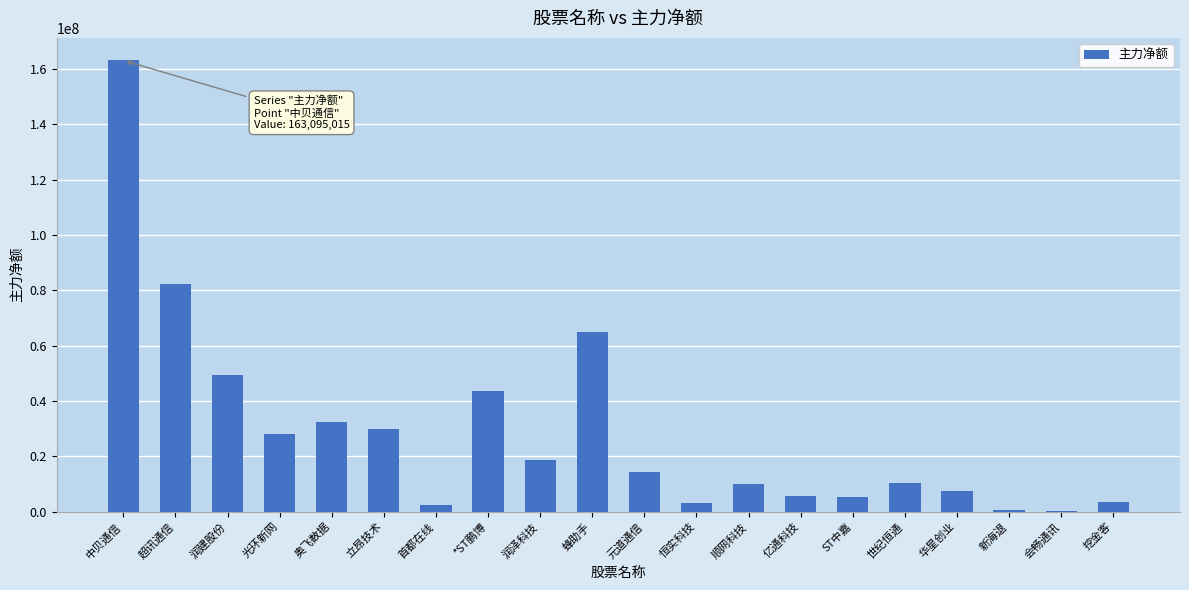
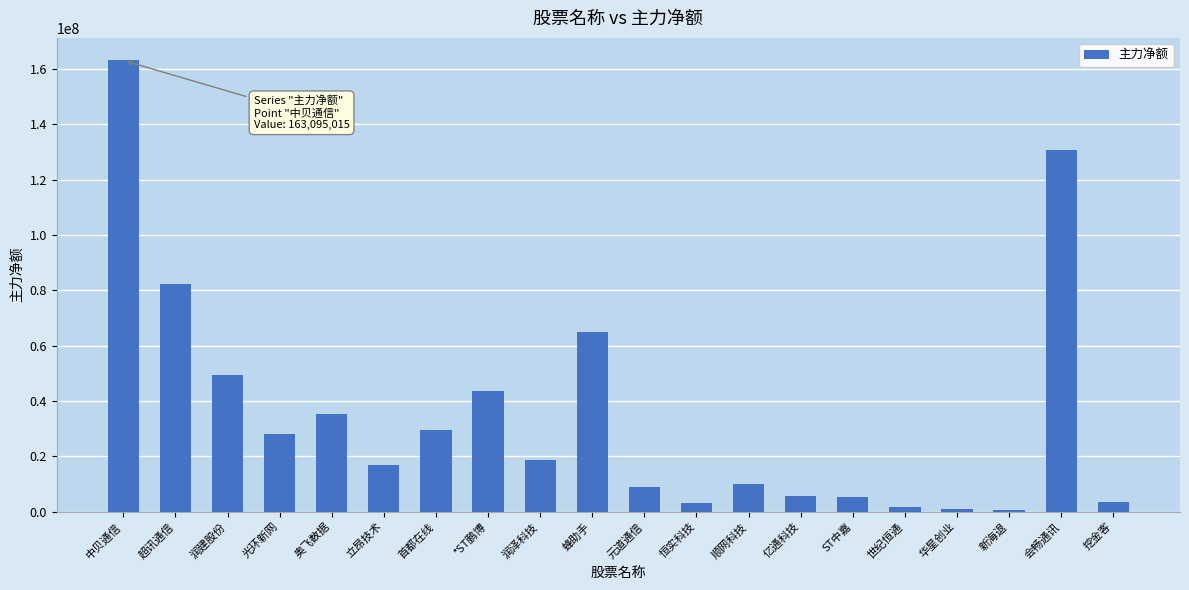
  {
    "超讯通信": 82000000,
    "润建股份": 49000000,
    "光环新网": 28000000,
-   "奥飞数据": 32000000,
-   "立昂技术": 30000000,
-   "首都在线": 2000000,
+   "奥飞数据": 35000000,
+   "立昂技术": 17000000,
+   "首都在线": 29000000,
    "*ST鹏博": 43000000,
    "润泽科技": 19000000,
    "蜂助手": 65000000,
-   "元道通信": 14000000,
+   "元道通信": 9000000,
    "恒实科技": 3000000,
    "顺网科技": 10000000,
    "亿通科技": 5000000,
    "ST中嘉": 5000000,
-   "世纪恒通": 10000000,
-   "华星创业": 7000000,
-   "会畅通讯": 0,
+   "世纪恒通": 2000000,
+   "华星创业": 1000000,
+   "会畅通讯": 131000000,
    "挖金客": 3000000
  }
